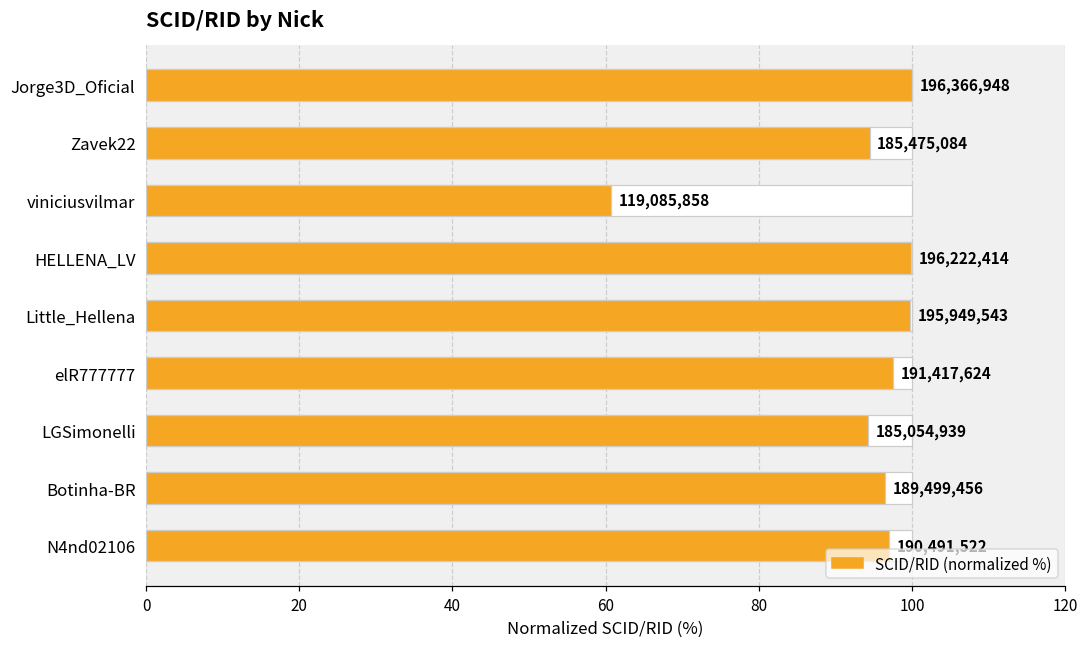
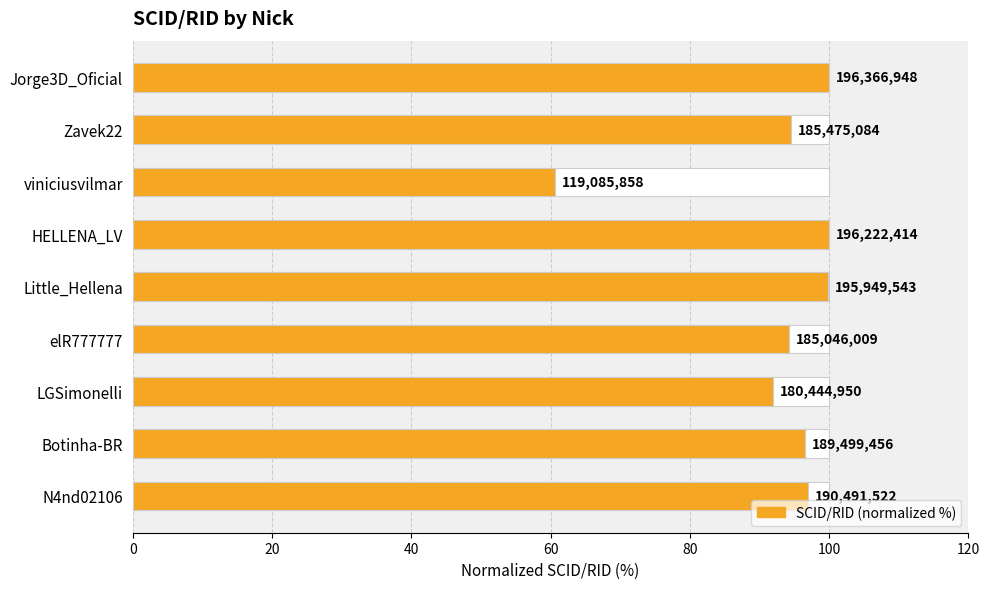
  {
    "SCID/RID (normalized %)": {
-     "elR777777": "191,417,624",
-     "LGSimonelli": "185,054,939"
+     "elR777777": "185,046,009",
+     "LGSimonelli": "180,444,950"
    }
  }
